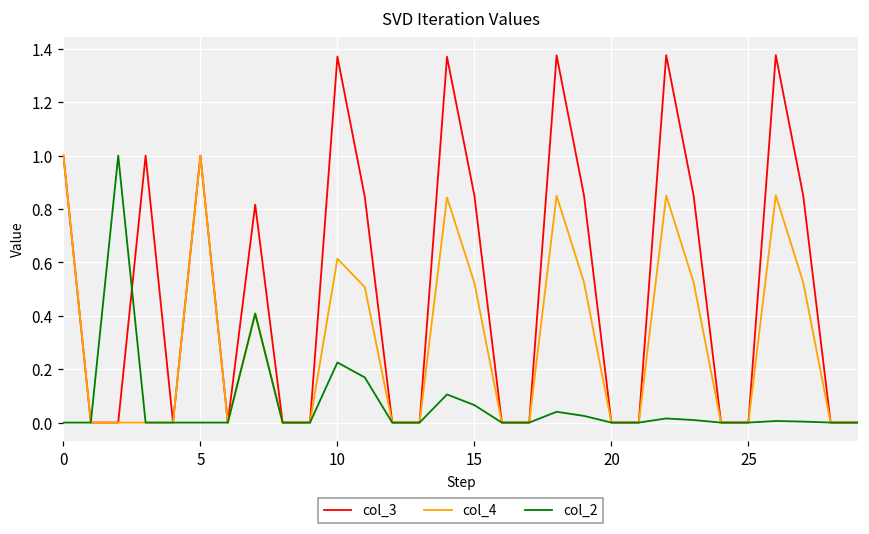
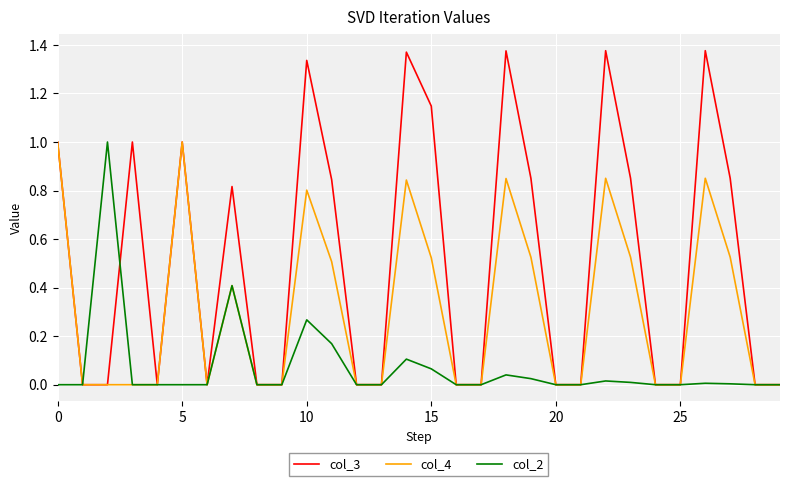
  {
    "col_3": {
-     "10": 1.37,
-     "15": 0.85
+     "10": 1.34,
+     "15": 1.15
    },
    "col_4": {
-     "10": 0.61,
+     "10": 0.80,
      "15": 0.52
    },
    "col_2": {
      "0": 0.00,
      "5": 0.00,
-     "10": 0.23,
+     "10": 0.27,
      "15": 0.07
    }
  }
